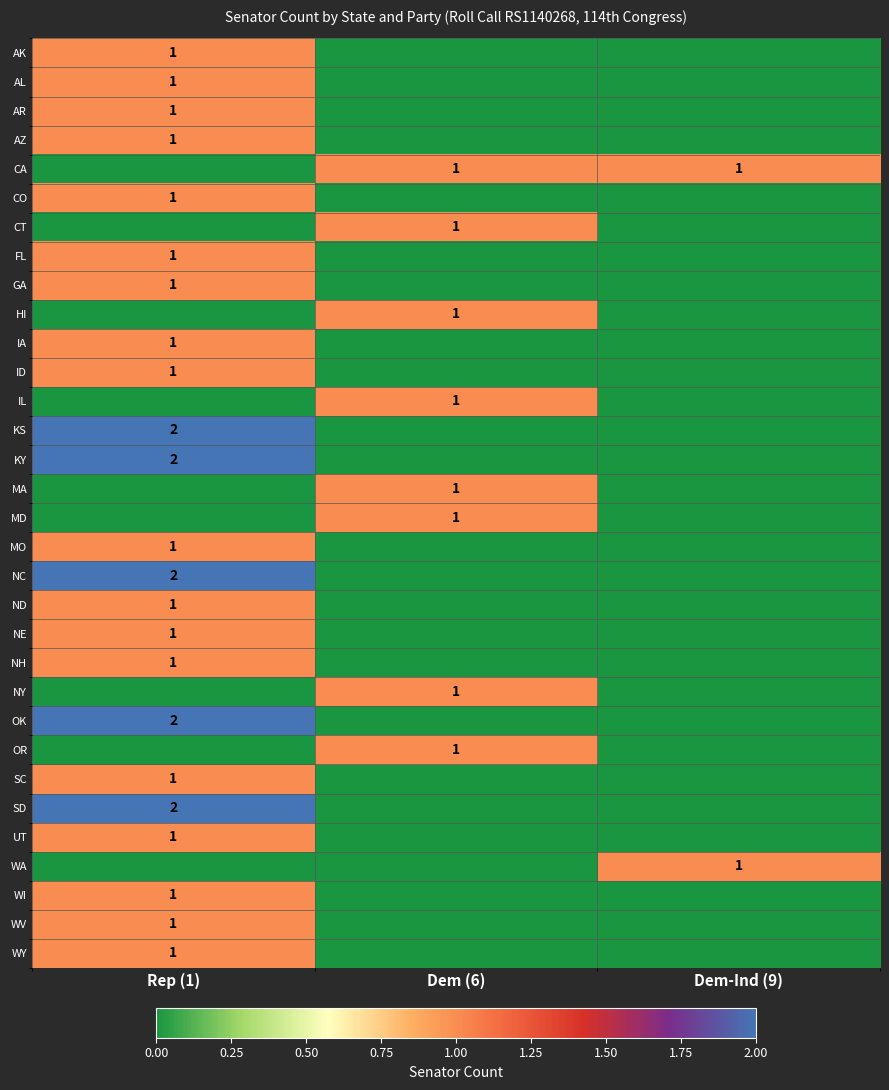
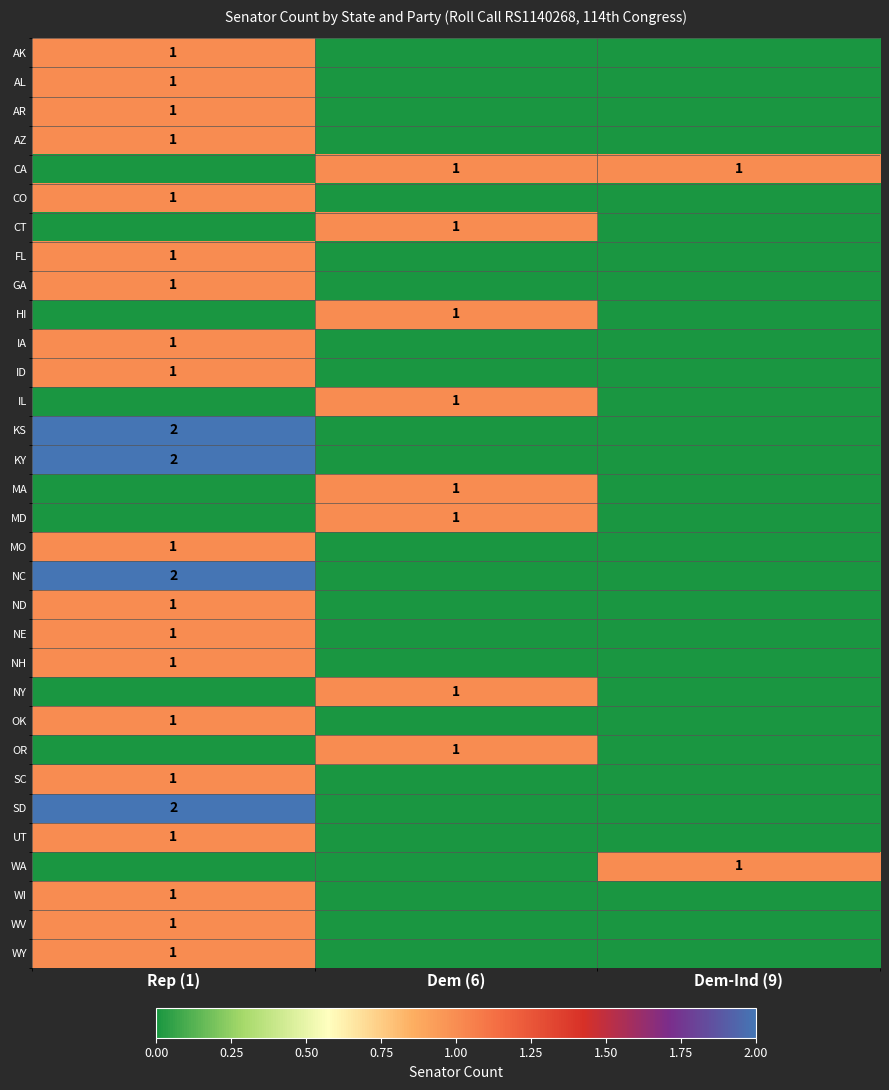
  {
    "AK": {
      "Rep (1)": 1
    },
    "AL": {
      "Rep (1)": 1
    },
    "AR": {
      "Rep (1)": 1
    },
    "AZ": {
      "Rep (1)": 1
    },
    "CA": {
      "Dem (6)": 1,
      "Dem-Ind (9)": 1
    },
    "CO": {
      "Rep (1)": 1
    },
    "CT": {
      "Dem (6)": 1
    },
    "FL": {
      "Rep (1)": 1
    },
    "GA": {
      "Rep (1)": 1
    },
    "HI": {
      "Dem (6)": 1
    },
    "IA": {
      "Rep (1)": 1
    },
    "ID": {
      "Rep (1)": 1
    },
    "IL": {
      "Dem (6)": 1
    },
    "KS": {
      "Rep (1)": 2
    },
    "KY": {
      "Rep (1)": 2
    },
    "MA": {
      "Dem (6)": 1
    },
    "MD": {
      "Dem (6)": 1
    },
    "MO": {
      "Rep (1)": 1
    },
    "NC": {
      "Rep (1)": 2
    },
    "ND": {
      "Rep (1)": 1
    },
    "NE": {
      "Rep (1)": 1
    },
    "NH": {
      "Rep (1)": 1
    },
    "NY": {
      "Dem (6)": 1
    },
    "OK": {
-     "Rep (1)": 2
+     "Rep (1)": 1
    },
    "OR": {
      "Dem (6)": 1
    },
    "SC": {
      "Rep (1)": 1
    },
    "SD": {
      "Rep (1)": 2
    },
    "UT": {
      "Rep (1)": 1
    },
    "WA": {
      "Dem-Ind (9)": 1
    },
    "WI": {
      "Rep (1)": 1
    },
    "WV": {
      "Rep (1)": 1
    },
    "WY": {
      "Rep (1)": 1
    }
  }
